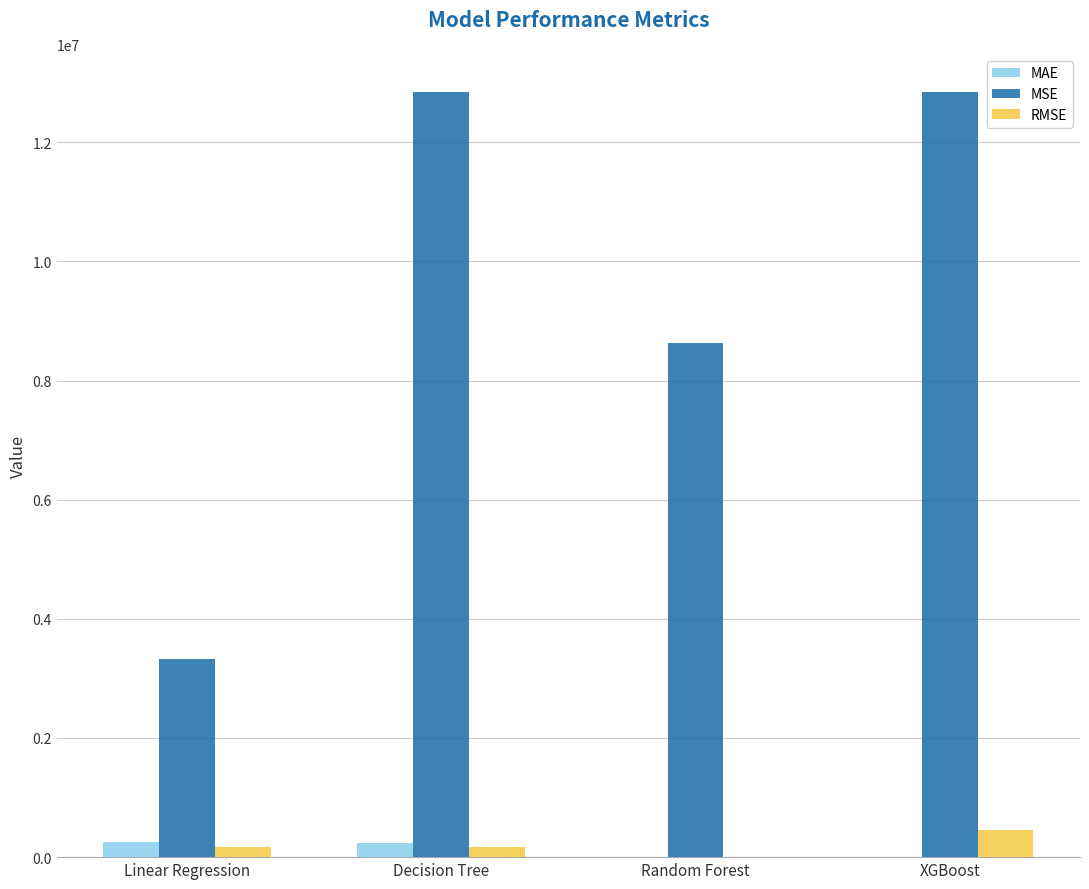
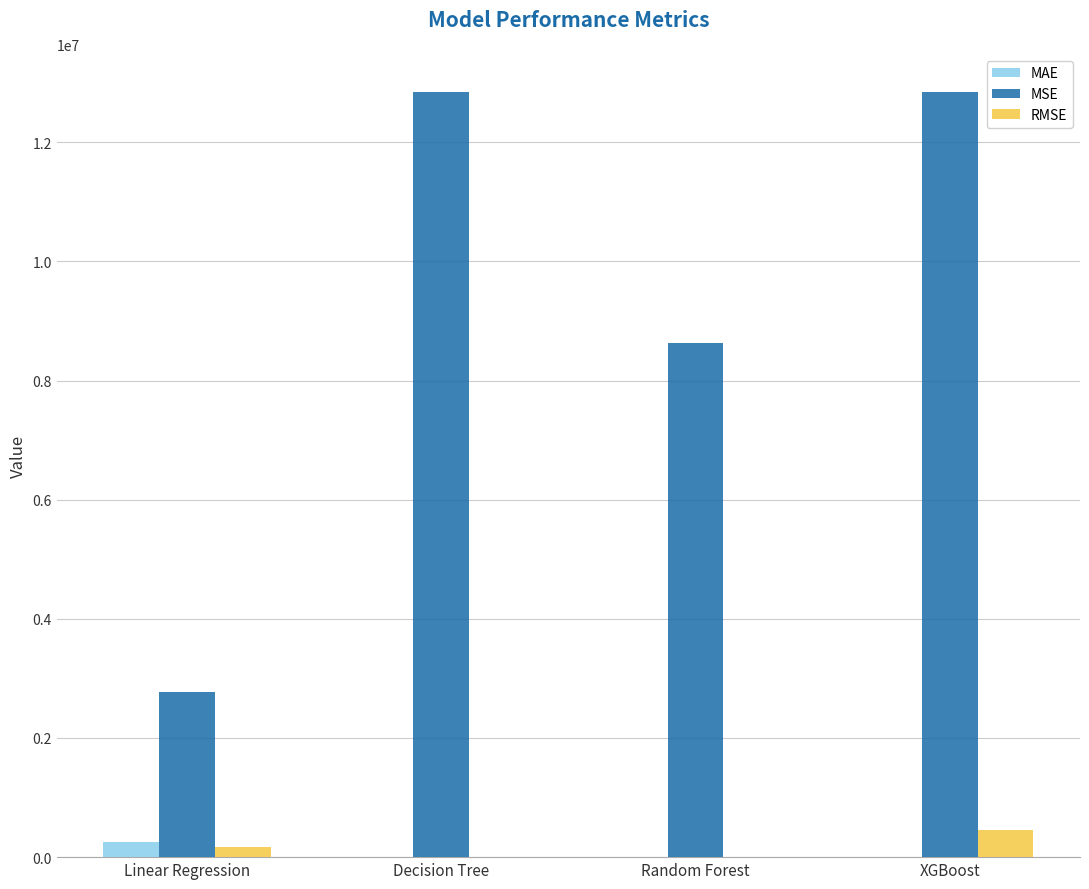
  {
    "MAE": {
      "Linear Regression": 300000,
-     "Decision Tree": 200000
+     "Decision Tree": 0
    },
    "MSE": {
-     "Linear Regression": 3300000,
+     "Linear Regression": 2800000,
      "Decision Tree": 12800000,
      "Random Forest": 8600000,
      "XGBoost": 12800000
    },
    "RMSE": {
      "Linear Regression": 200000,
-     "Decision Tree": 200000,
+     "Decision Tree": 0,
      "XGBoost": 400000
    }
  }
